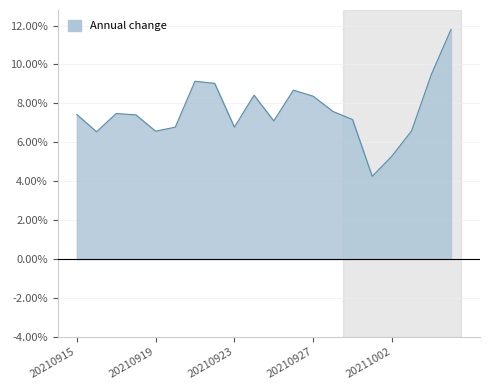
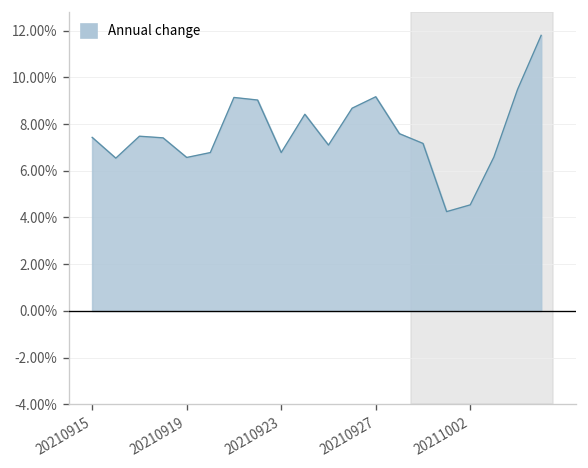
  {
    "20210915": "7.4%",
    "20210919": "6.6%",
    "20210923": "6.8%",
-   "20210927": "8.4%",
-   "20211002": "5.3%"
+   "20210927": "9.2%",
+   "20211002": "4.5%"
  }
